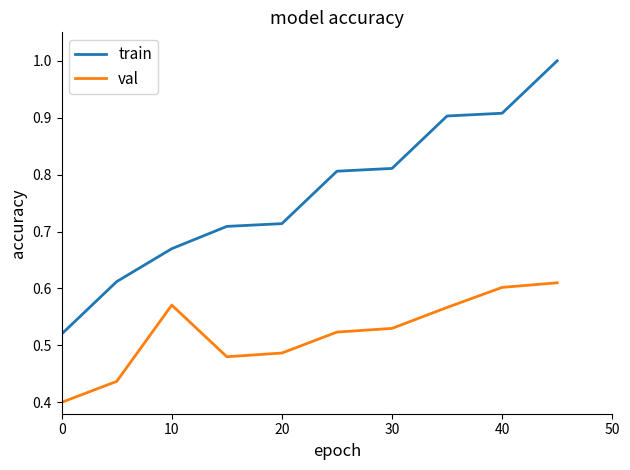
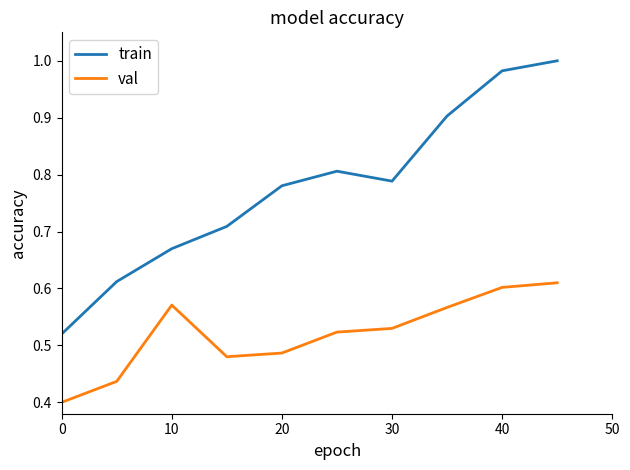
  {
    "train": {
      "0": 0.52,
      "10": 0.67,
-     "20": 0.71,
-     "30": 0.81,
-     "40": 0.91
+     "20": 0.78,
+     "30": 0.79,
+     "40": 0.98
    },
    "val": {
      "0": 0.40,
      "10": 0.57,
      "20": 0.49,
      "30": 0.53,
      "40": 0.60
    }
  }
